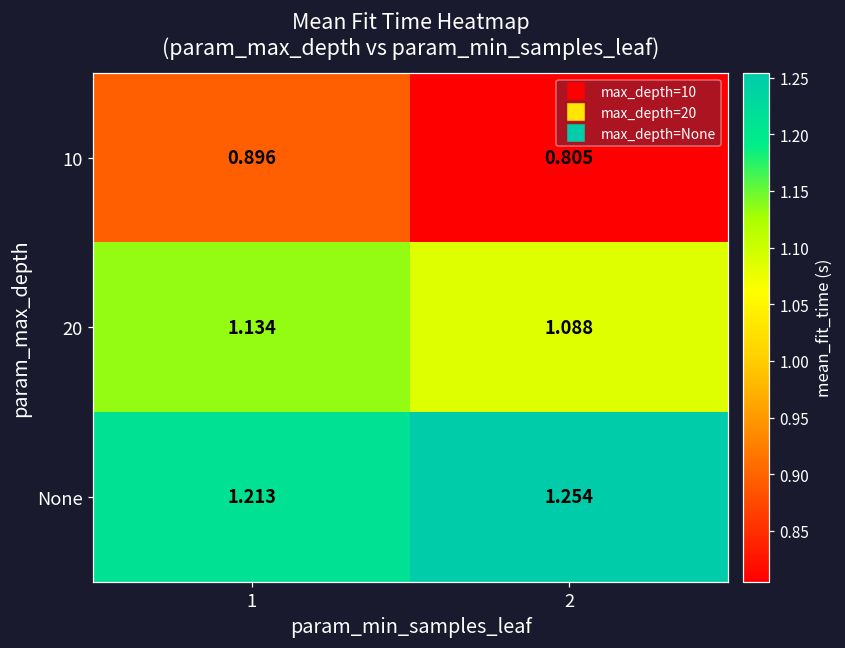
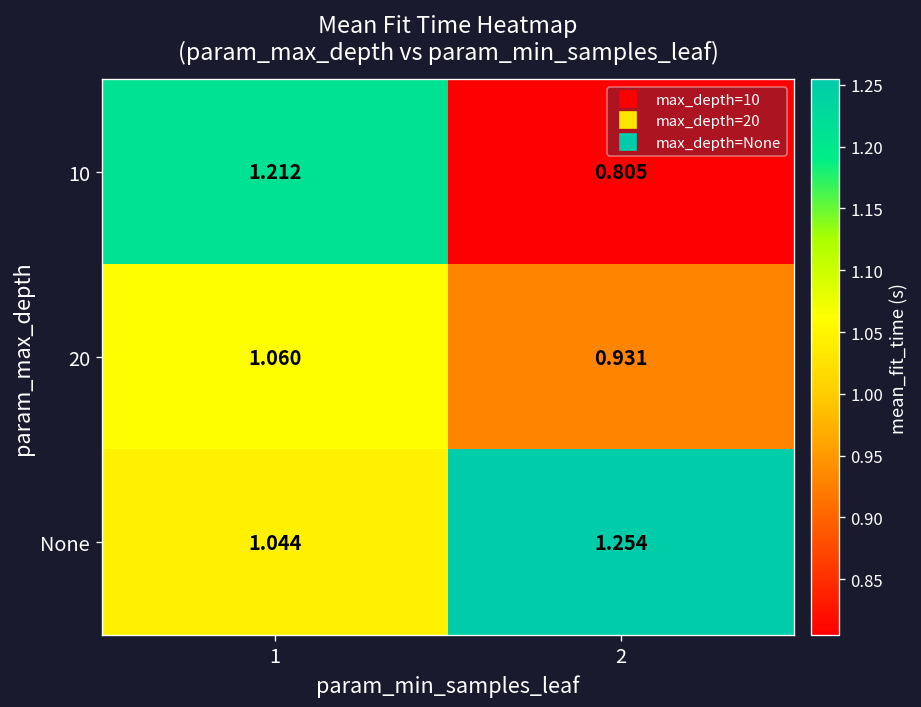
  {
    "10": {
-     "1": 0.896,
+     "1": 1.212,
      "2": 0.805
    },
    "20": {
-     "1": 1.134,
-     "2": 1.088
+     "1": 1.060,
+     "2": 0.931
    },
    "None": {
-     "1": 1.213,
+     "1": 1.044,
      "2": 1.254
    }
  }
